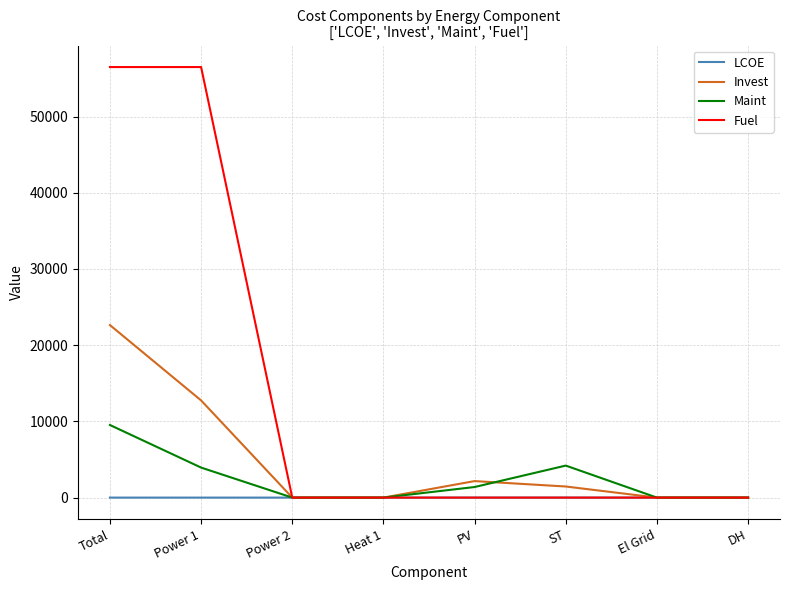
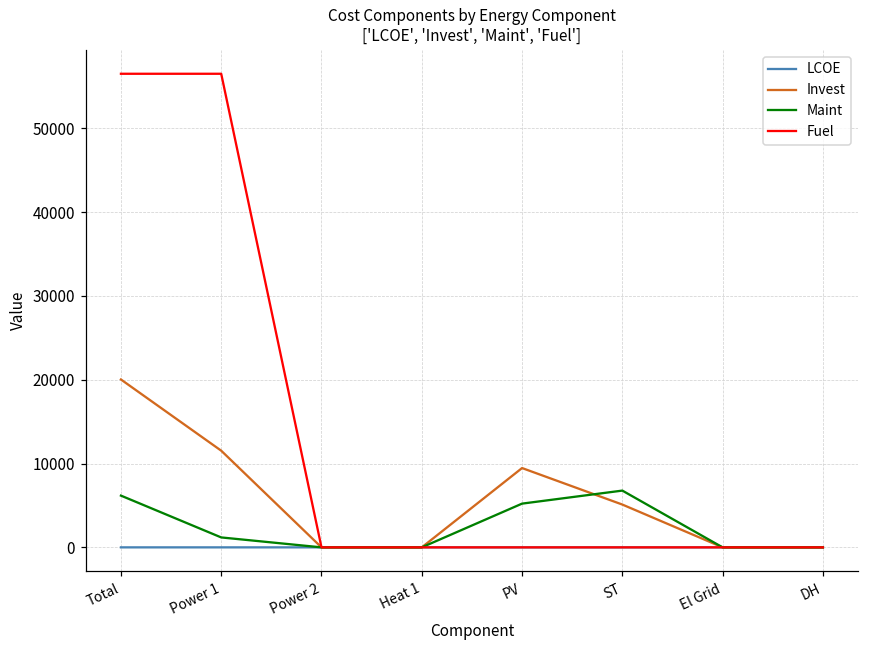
  {
    "LCOE": {
      "Total": 0,
      "Power 1": 0
    },
    "Invest": {
-     "Total": 23000,
-     "Power 1": 13000,
-     "PV": 2000,
-     "ST": 1000
+     "Total": 20000,
+     "Power 1": 12000,
+     "PV": 9000,
+     "ST": 5000
    },
    "Maint": {
-     "Total": 10000,
-     "Power 1": 4000,
-     "PV": 1000,
-     "ST": 4000
+     "Total": 6000,
+     "Power 1": 1000,
+     "PV": 5000,
+     "ST": 7000
    },
    "Fuel": {
      "Total": 56000,
      "Power 1": 56000
    }
  }
